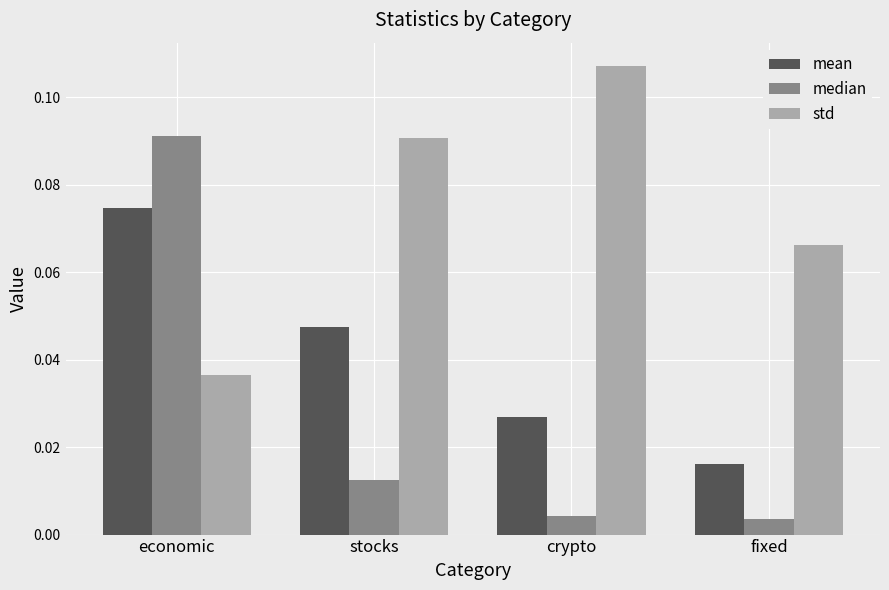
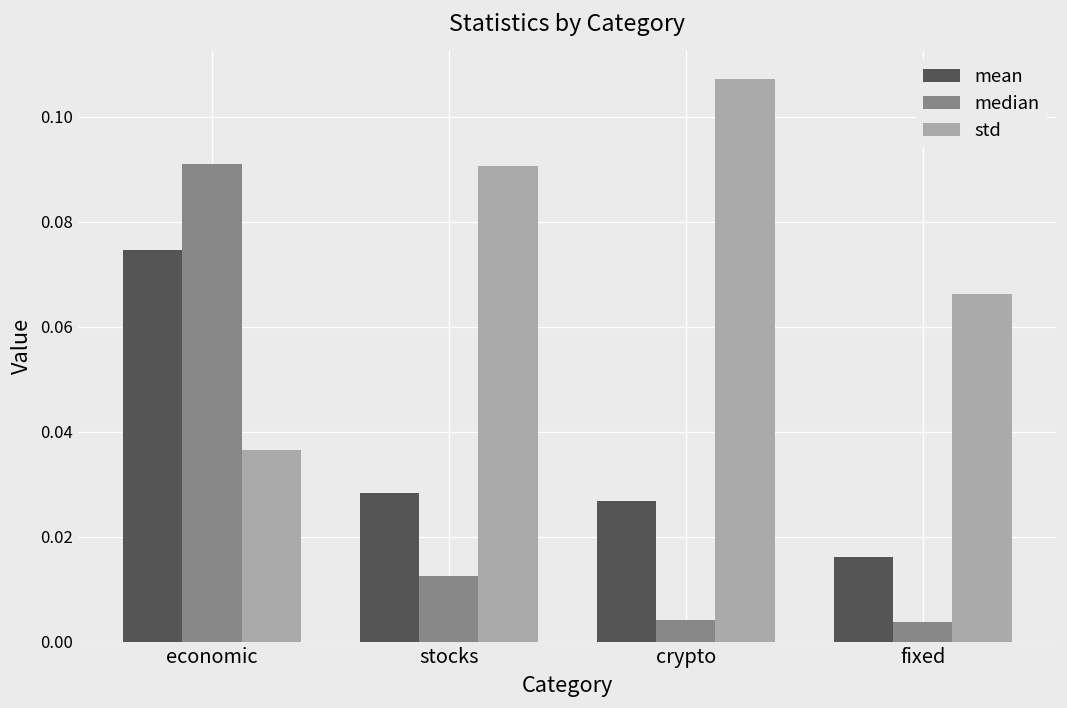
  {
    "mean": {
      "economic": 0.075,
-     "stocks": 0.048,
+     "stocks": 0.028,
      "crypto": 0.027,
      "fixed": 0.016
    }
  }
